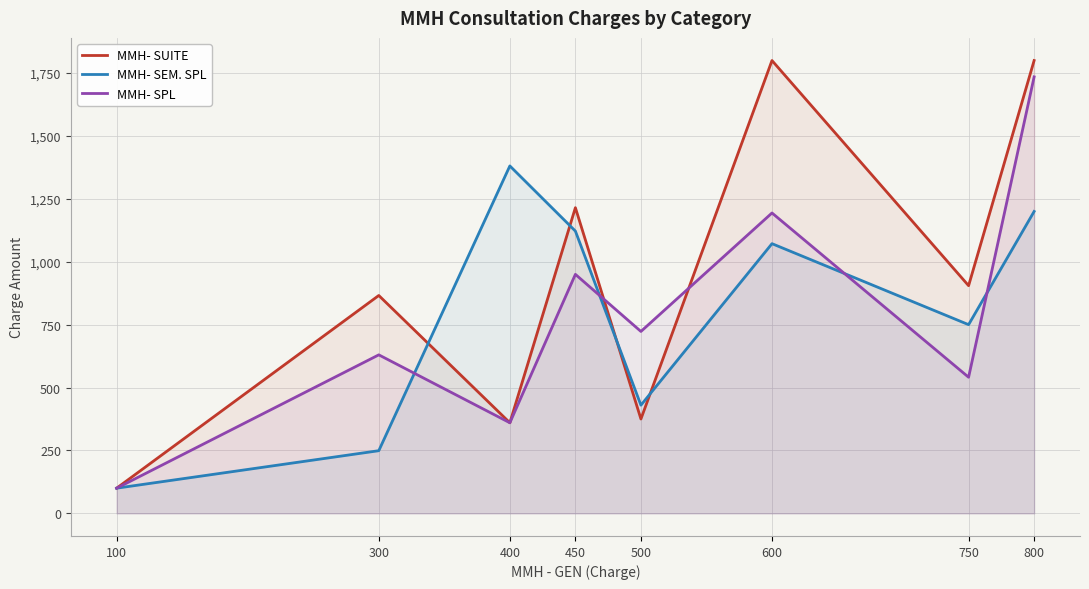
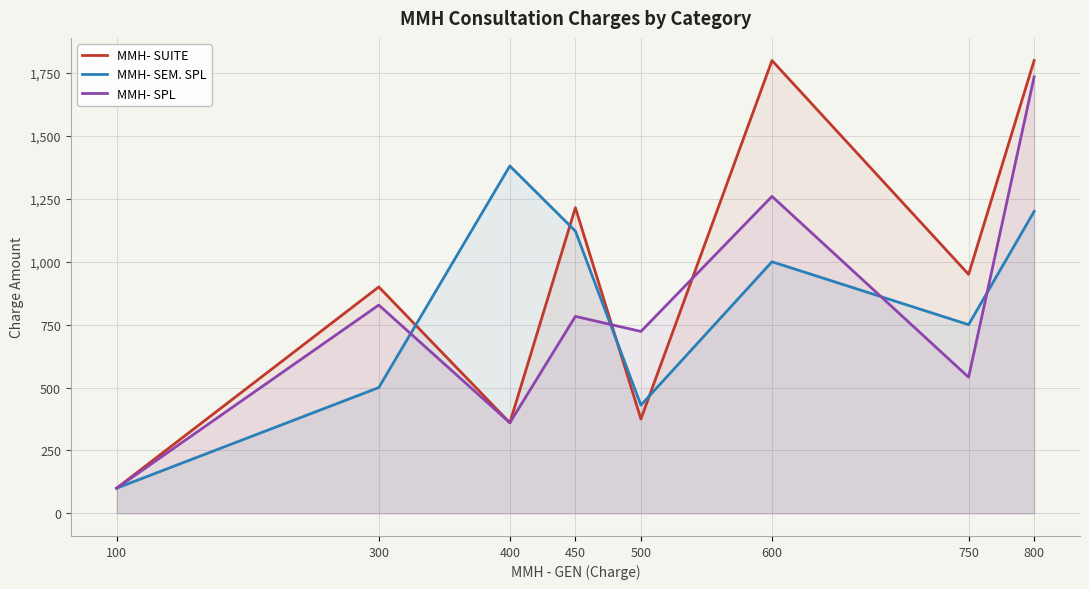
  {
    "MMH- SUITE": {
-     "300": "870",
+     "300": "900",
      "450": "1,220",
      "500": "380",
      "600": "1,800",
-     "750": "910",
+     "750": "950",
      "800": "1,800"
    },
    "MMH- SEM. SPL": {
-     "300": "250",
+     "300": "500",
      "400": "1,380",
      "450": "1,120",
      "500": "430",
-     "600": "1,070",
+     "600": "1,000",
      "750": "750",
      "800": "1,200"
    },
    "MMH- SPL": {
-     "300": "630",
-     "450": "950",
+     "300": "830",
+     "450": "780",
      "500": "720",
-     "600": "1,190",
+     "600": "1,260",
      "750": "540",
      "800": "1,740"
    }
  }
